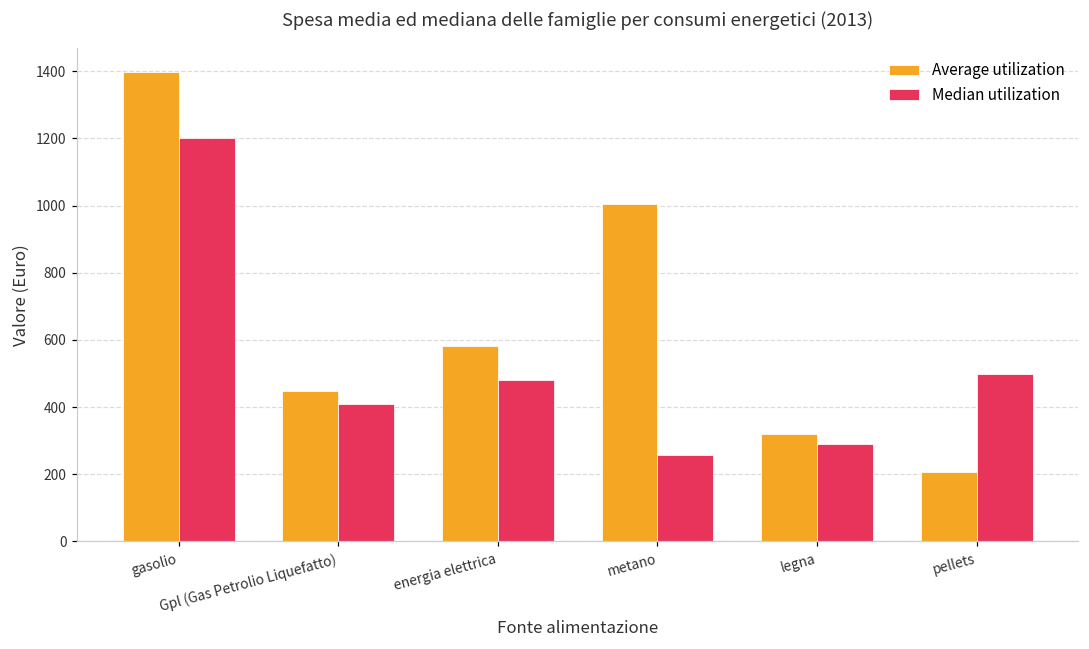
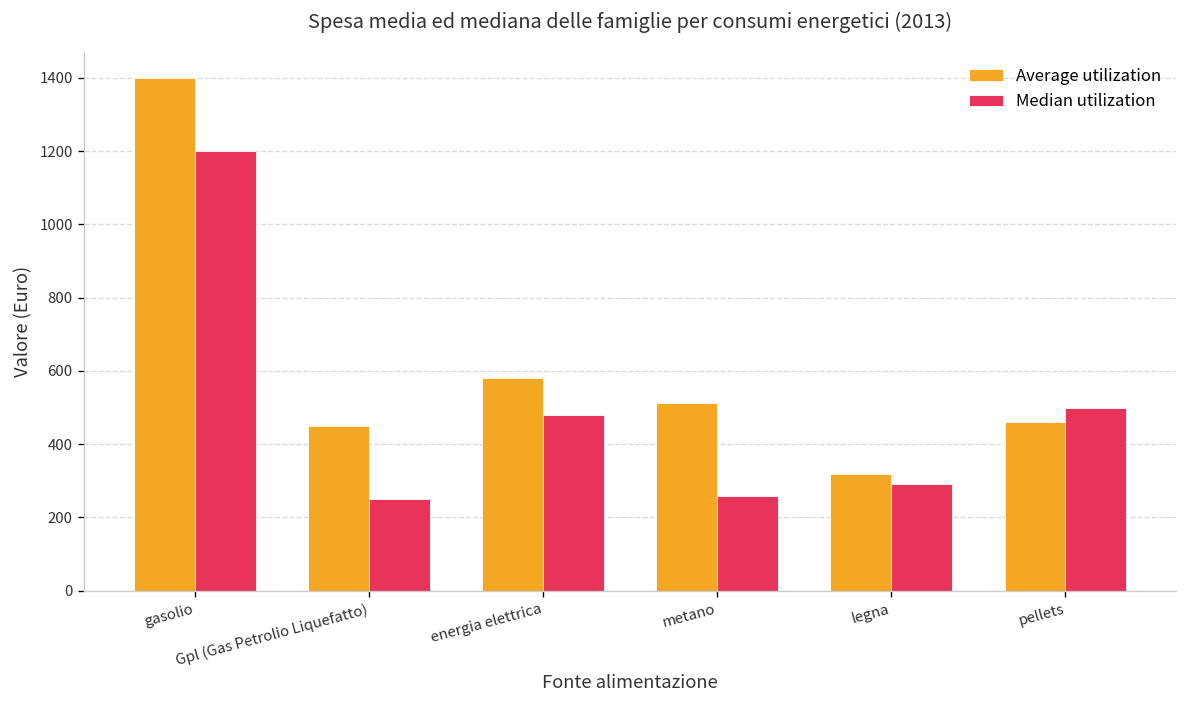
  {
    "Average utilization": {
      "gasolio": 1400,
      "Gpl (Gas Petrolio Liquefatto)": 450,
      "energia elettrica": 580,
-     "metano": 1000,
+     "metano": 510,
      "legna": 320,
-     "pellets": 210
+     "pellets": 460
    },
    "Median utilization": {
      "gasolio": 1200,
-     "Gpl (Gas Petrolio Liquefatto)": 410,
+     "Gpl (Gas Petrolio Liquefatto)": 250,
      "energia elettrica": 480,
      "metano": 260,
      "legna": 290,
      "pellets": 500
    }
  }
